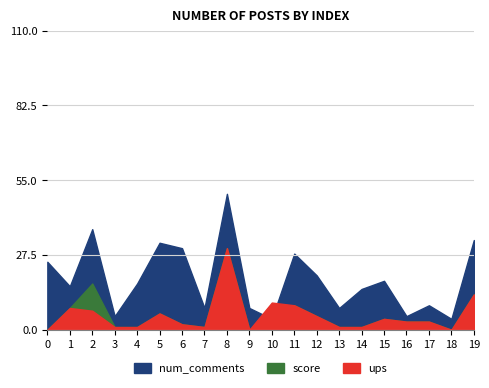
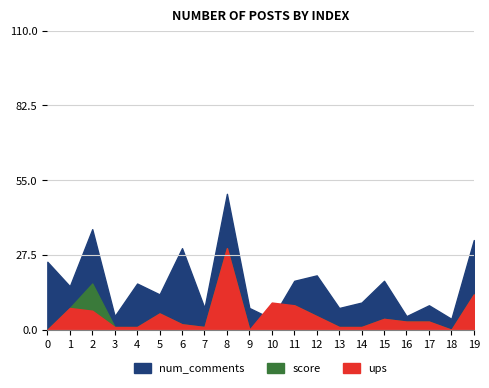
  {
    "num_comments": {
      "0": 25,
      "1": 16,
      "2": 37,
      "3": 5,
      "4": 17,
-     "5": 32,
+     "5": 13,
      "6": 30,
      "7": 8,
      "8": 50,
      "9": 8,
      "10": 4,
-     "11": 28,
+     "11": 18,
      "12": 20,
      "13": 8,
-     "14": 15,
+     "14": 10,
      "15": 18,
      "16": 5,
      "17": 9,
      "18": 4,
      "19": 33
    },
    "score": {
      "2": 17,
      "10": 7
    },
    "ups": {
      "2": 7,
      "10": 10
    }
  }
